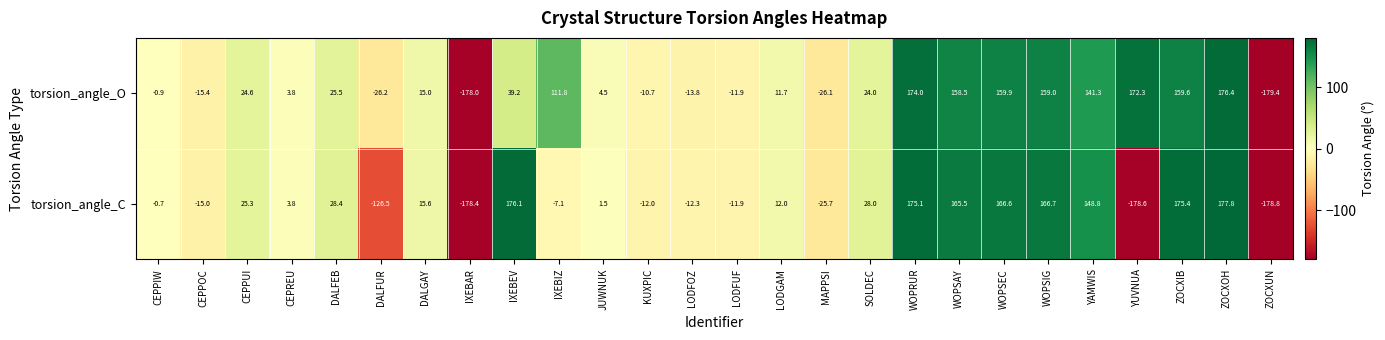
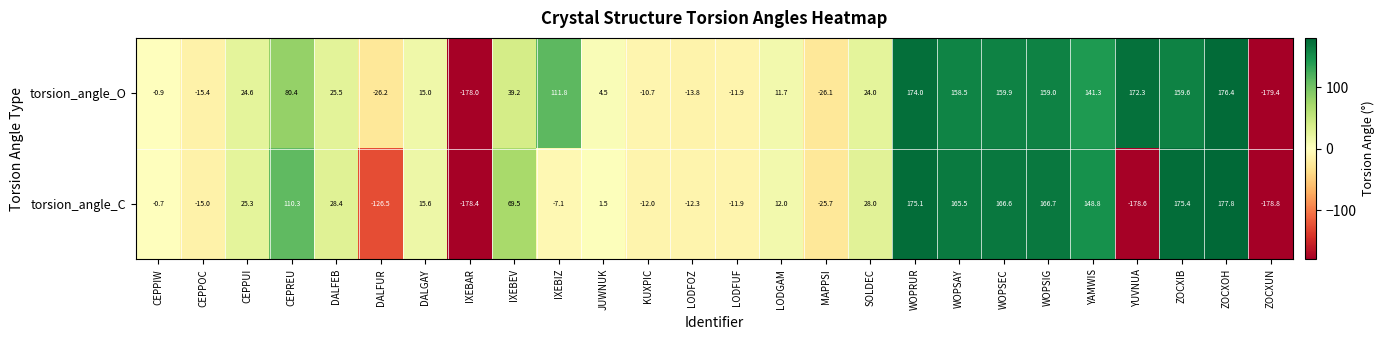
  {
    "torsion_angle_O": {
      "CEPPIW": -0.9,
      "CEPPOC": -15.4,
      "CEPPUI": 24.6,
-     "CEPREU": 3.8,
+     "CEPREU": 80.4,
      "DALFEB": 25.5,
      "DALFUR": -26.2,
      "DALGAY": 15.0,
      "IXEBAR": -178.0,
      "IXEBEV": 39.2,
      "IXEBIZ": 111.8,
      "JUWNUK": 4.5,
      "KUXPIC": -10.7,
      "LODFOZ": -13.8,
      "LODFUF": -11.9,
      "LODGAM": 11.7,
      "MAPPSI": -26.1,
      "SOLDEC": 24.0,
      "WOPRUR": 174.0,
      "WOPSAY": 158.5,
      "WOPSEC": 159.9,
      "WOPSIG": 159.0,
      "YAMWIS": 141.3,
      "YUVNUA": 172.3,
      "ZOCXIB": 159.6,
      "ZOCXOH": 176.4,
      "ZOCXUN": -179.4
    },
    "torsion_angle_C": {
      "CEPPIW": -0.7,
      "CEPPOC": -15.0,
      "CEPPUI": 25.3,
-     "CEPREU": 3.8,
+     "CEPREU": 110.3,
      "DALFEB": 28.4,
      "DALFUR": -126.5,
      "DALGAY": 15.6,
      "IXEBAR": -178.4,
-     "IXEBEV": 176.1,
+     "IXEBEV": 69.5,
      "IXEBIZ": -7.1,
      "JUWNUK": 1.5,
      "KUXPIC": -12.0,
      "LODFOZ": -12.3,
      "LODFUF": -11.9,
      "LODGAM": 12.0,
      "MAPPSI": -25.7,
      "SOLDEC": 28.0,
      "WOPRUR": 175.1,
      "WOPSAY": 165.5,
      "WOPSEC": 166.6,
      "WOPSIG": 166.7,
      "YAMWIS": 148.8,
      "YUVNUA": -178.6,
      "ZOCXIB": 175.4,
      "ZOCXOH": 177.8,
      "ZOCXUN": -178.8
    }
  }
